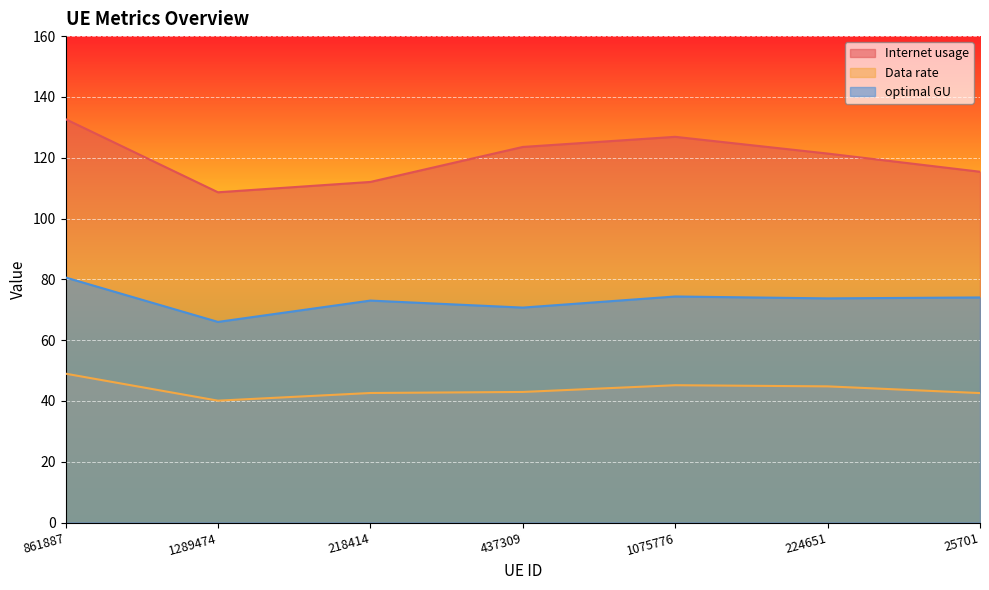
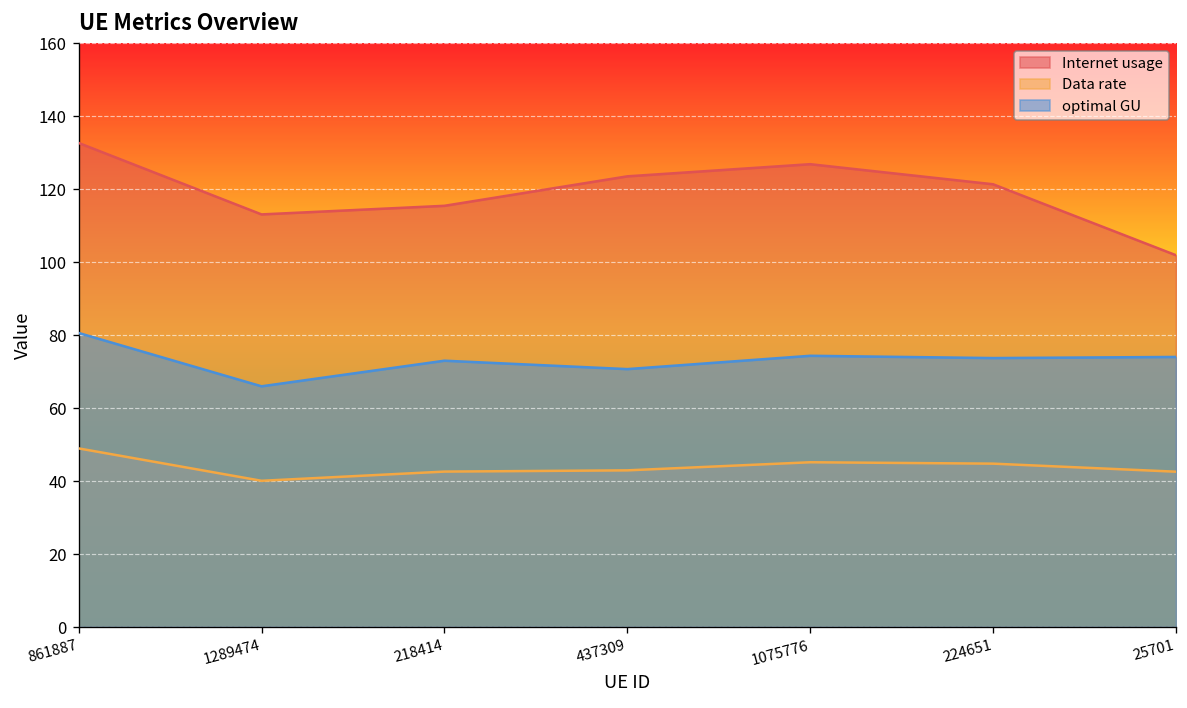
  {
    "Internet usage": {
      "861887": 133,
-     "1289474": 109,
-     "218414": 112,
+     "1289474": 113,
+     "218414": 115,
      "437309": 124,
      "1075776": 127,
      "224651": 121,
-     "25701": 115
+     "25701": 102
    },
    "Data rate": {
      "861887": 49,
      "1289474": 40,
      "218414": 43,
      "437309": 43,
      "1075776": 45,
      "224651": 45,
      "25701": 43
    },
    "optimal GU": {
      "861887": 81,
      "1289474": 66,
      "218414": 73,
      "437309": 71,
      "1075776": 74,
      "224651": 74,
      "25701": 74
    }
  }
